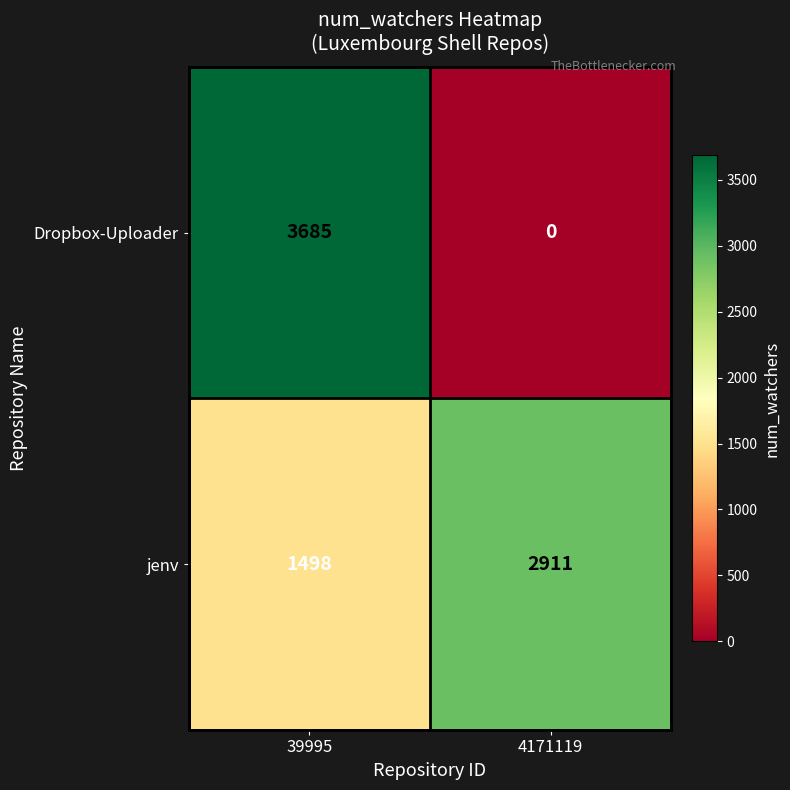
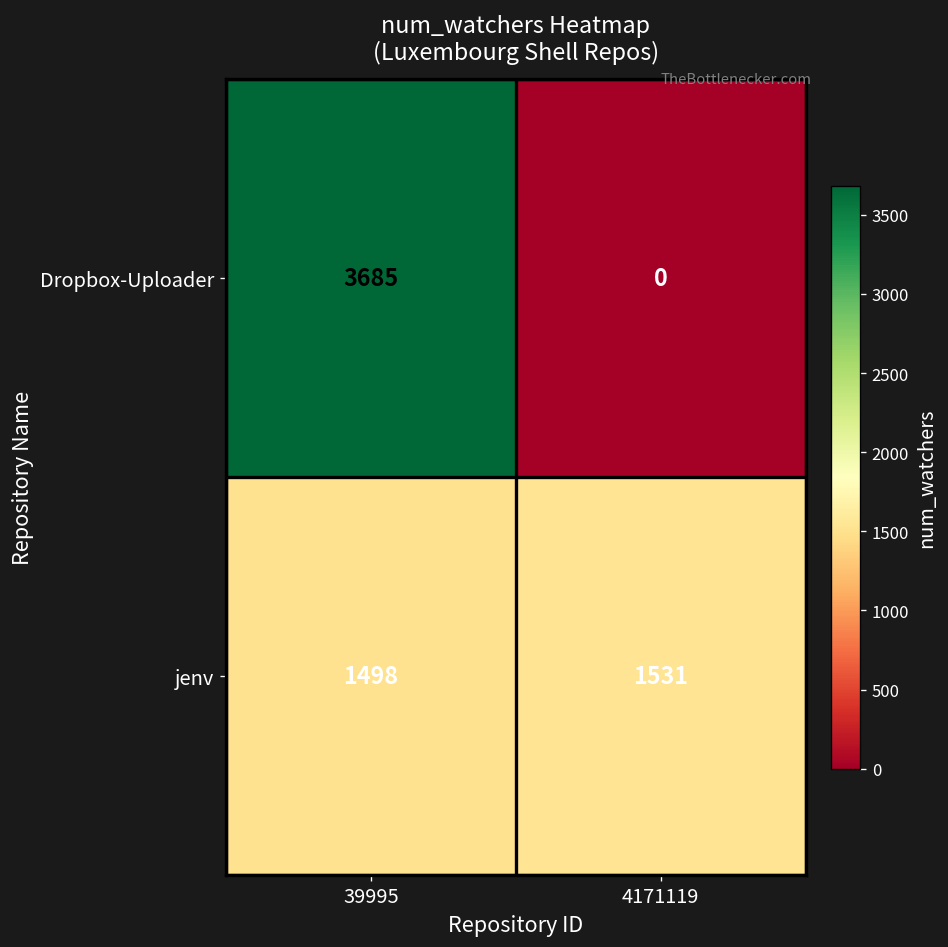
  {
    "Dropbox-Uploader": {
      "39995": 3685,
      "4171119": 0
    },
    "jenv": {
      "39995": 1498,
-     "4171119": 2911
+     "4171119": 1531
    }
  }
